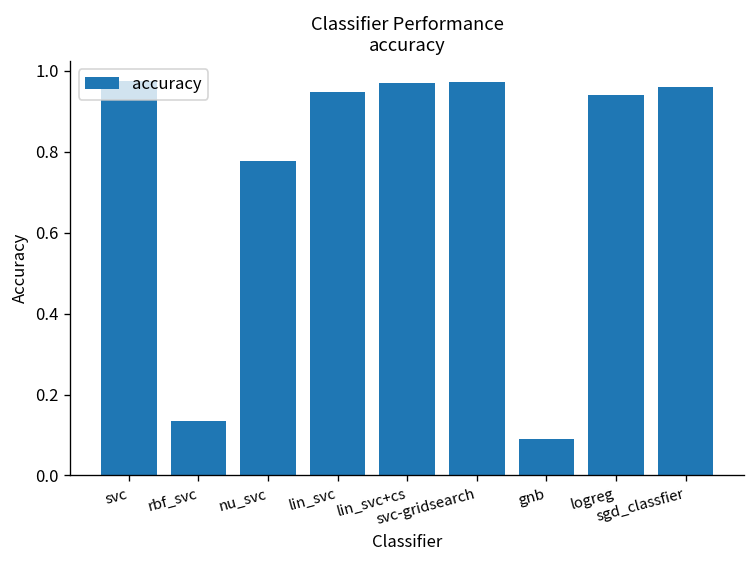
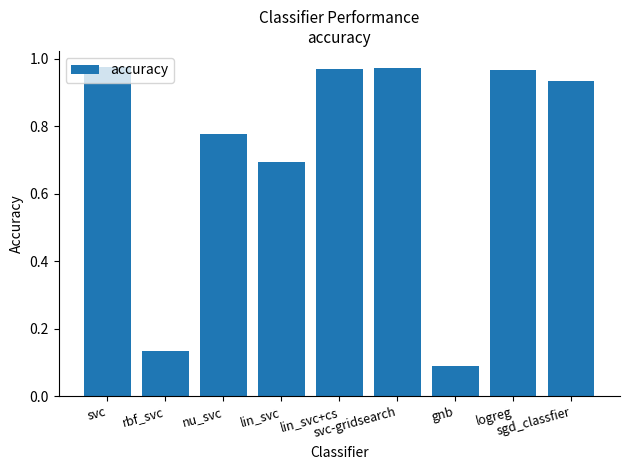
  {
    "rbf_svc": 0.14,
    "nu_svc": 0.78,
-   "lin_svc": 0.95,
+   "lin_svc": 0.69,
    "lin_svc+cs": 0.97,
    "svc-gridsearch": 0.97,
    "gnb": 0.09,
-   "logreg": 0.94,
-   "sgd_classfier": 0.96
+   "logreg": 0.97,
+   "sgd_classfier": 0.93
  }
